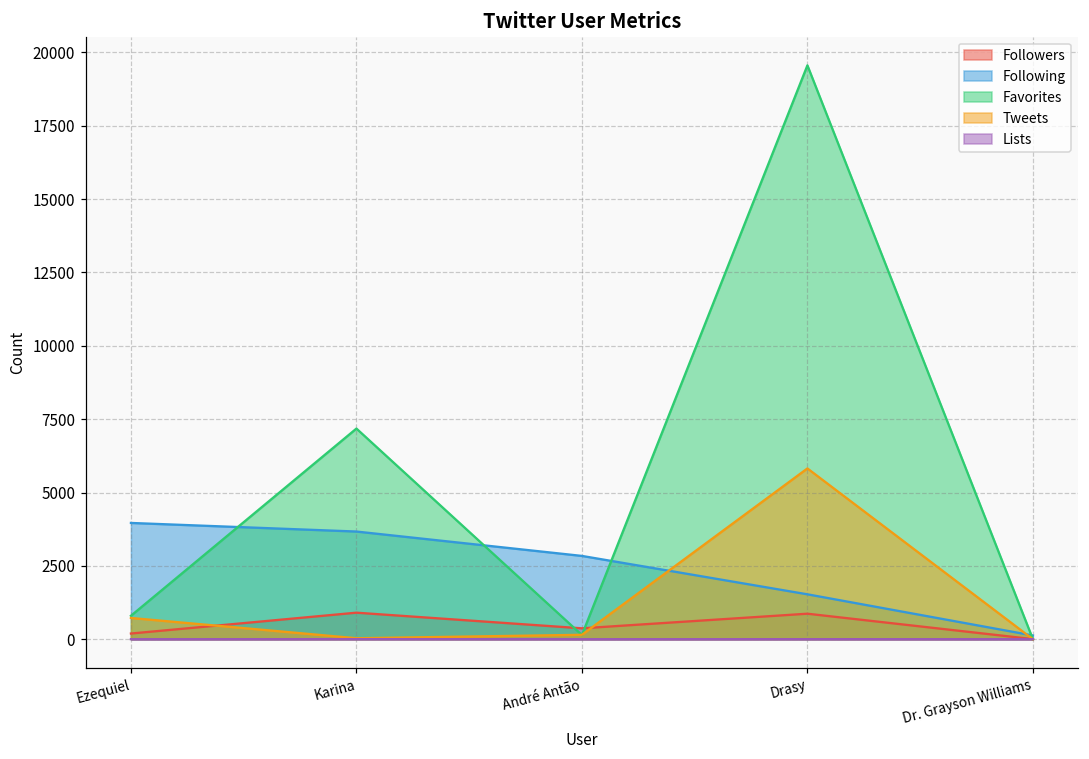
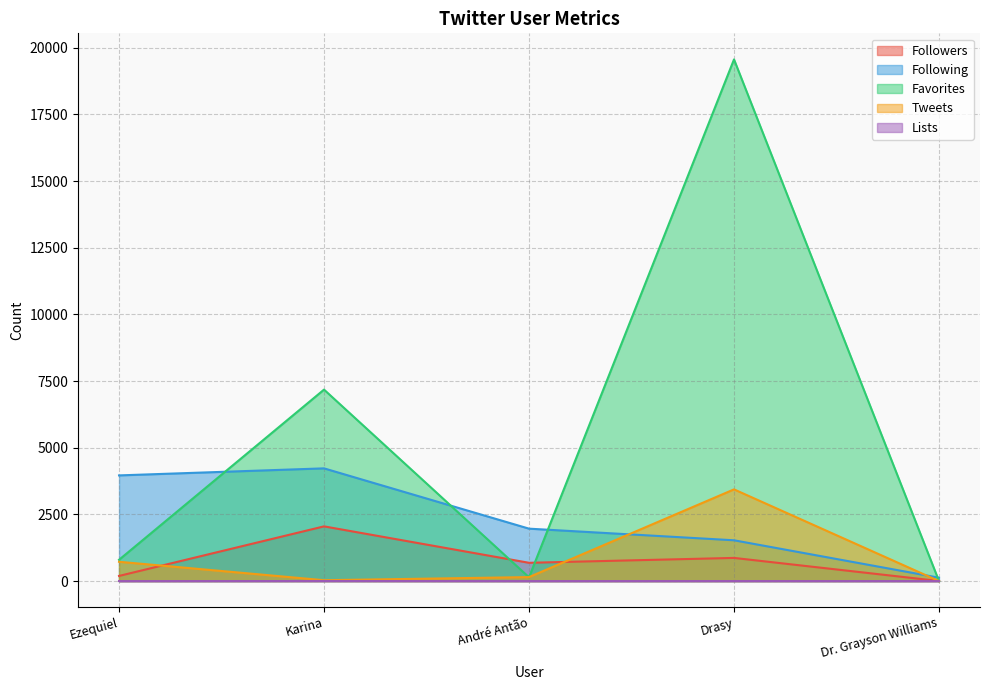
  {
    "Followers": {
      "Ezequiel": 200,
-     "Karina": 900,
-     "André Antão": 400,
+     "Karina": 2100,
+     "André Antão": 700,
      "Drasy": 900
    },
    "Following": {
      "Ezequiel": 4000,
-     "Karina": 3700,
-     "André Antão": 2800,
+     "Karina": 4200,
+     "André Antão": 2000,
      "Drasy": 1500,
      "Dr. Grayson Williams": 100
    },
    "Favorites": {
      "Karina": 7200,
      "Drasy": 19600
    },
    "Tweets": {
-     "Drasy": 5800
+     "Drasy": 3400
    },
    "Lists": {
      "Ezequiel": 0,
      "André Antão": 0,
      "Drasy": 0
    }
  }
